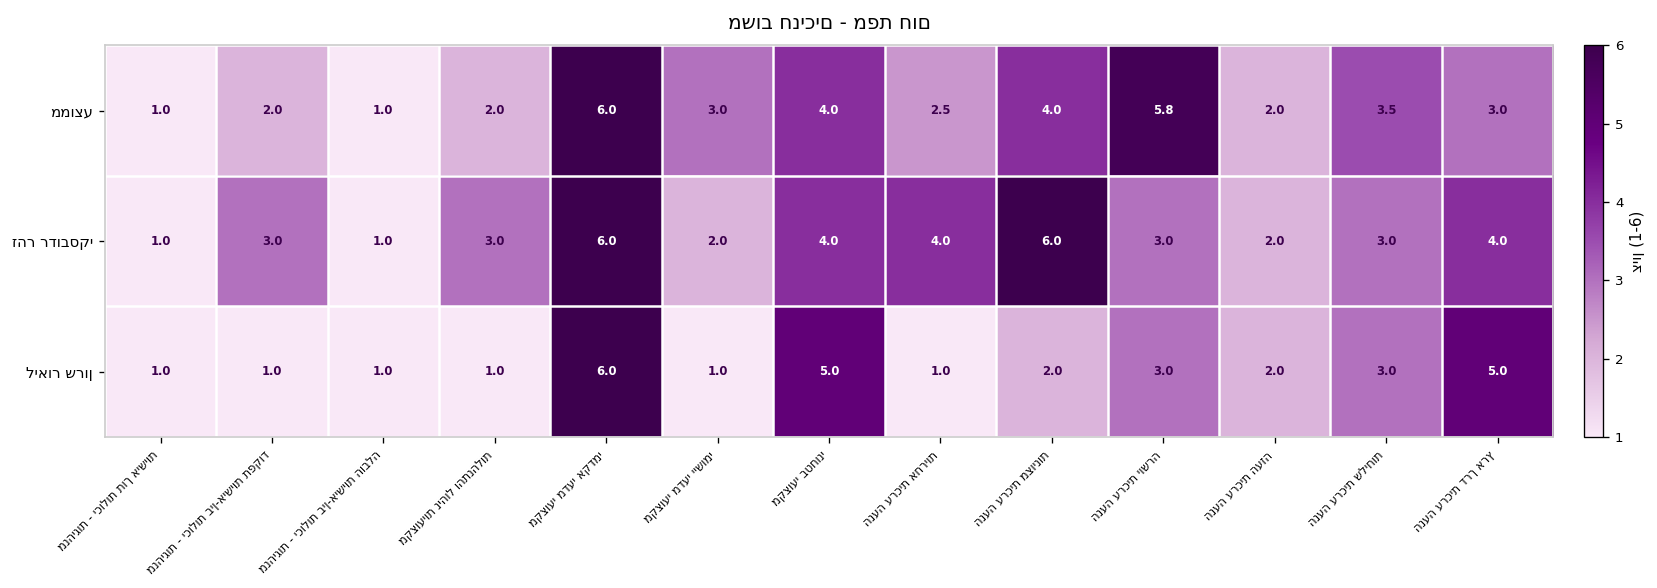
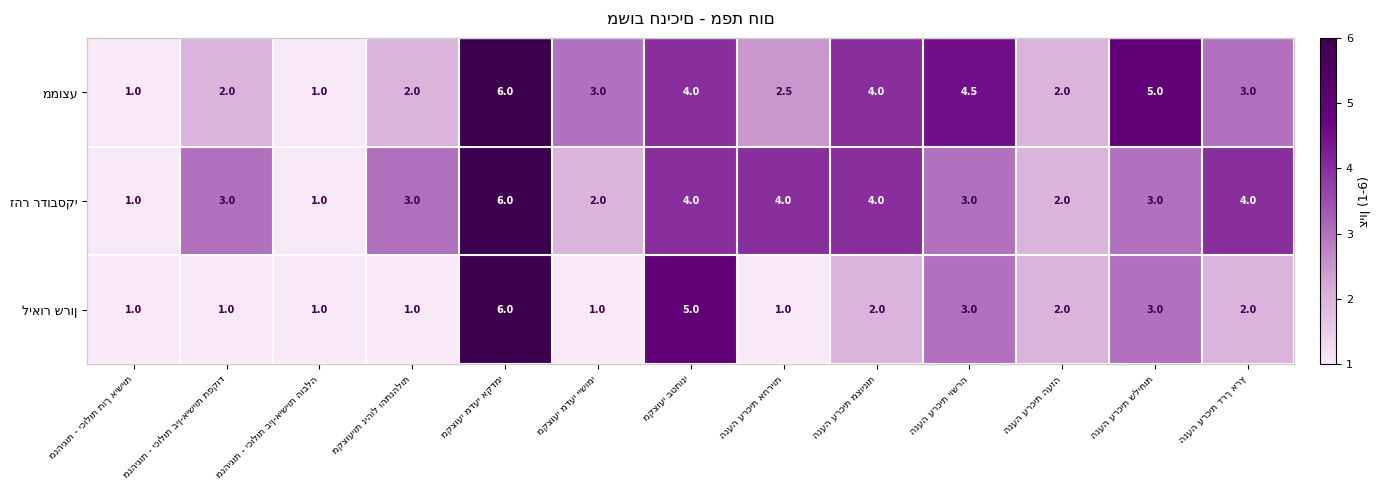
  {
    "ממוצע": {
      "מנהיגות - יכולות תוך אישיות": 1.0,
      "מנהיגות - יכולות בין-אישיות תפקוד": 2.0,
      "מנהיגות - יכולות בין-אישיות הובלה": 1.0,
      "מקצועיות ניהול והתנהלות": 2.0,
      "מקצועי מדעי אקדמי": 6.0,
      "מקצועי מדעי יישומי": 3.0,
      "מקצועי בטחוני": 4.0,
      "הנעה ערכית אחריות": 2.5,
      "הנעה ערכית מצוינות": 4.0,
-     "הנעה ערכית יושרה": 5.8,
+     "הנעה ערכית יושרה": 4.5,
      "הנעה ערכית העזה": 2.0,
-     "הנעה ערכית שליחות": 3.5,
+     "הנעה ערכית שליחות": 5.0,
      "הנעה ערכית דרך ארץ": 3.0
    },
    "זהר רדובסקי": {
      "מנהיגות - יכולות תוך אישיות": 1.0,
      "מנהיגות - יכולות בין-אישיות תפקוד": 3.0,
      "מנהיגות - יכולות בין-אישיות הובלה": 1.0,
      "מקצועיות ניהול והתנהלות": 3.0,
      "מקצועי מדעי אקדמי": 6.0,
      "מקצועי מדעי יישומי": 2.0,
      "מקצועי בטחוני": 4.0,
      "הנעה ערכית אחריות": 4.0,
-     "הנעה ערכית מצוינות": 6.0,
+     "הנעה ערכית מצוינות": 4.0,
      "הנעה ערכית יושרה": 3.0,
      "הנעה ערכית העזה": 2.0,
      "הנעה ערכית שליחות": 3.0,
      "הנעה ערכית דרך ארץ": 4.0
    },
    "ליאור שרון": {
      "מנהיגות - יכולות תוך אישיות": 1.0,
      "מנהיגות - יכולות בין-אישיות תפקוד": 1.0,
      "מנהיגות - יכולות בין-אישיות הובלה": 1.0,
      "מקצועיות ניהול והתנהלות": 1.0,
      "מקצועי מדעי אקדמי": 6.0,
      "מקצועי מדעי יישומי": 1.0,
      "מקצועי בטחוני": 5.0,
      "הנעה ערכית אחריות": 1.0,
      "הנעה ערכית מצוינות": 2.0,
      "הנעה ערכית יושרה": 3.0,
      "הנעה ערכית העזה": 2.0,
      "הנעה ערכית שליחות": 3.0,
-     "הנעה ערכית דרך ארץ": 5.0
+     "הנעה ערכית דרך ארץ": 2.0
    }
  }
